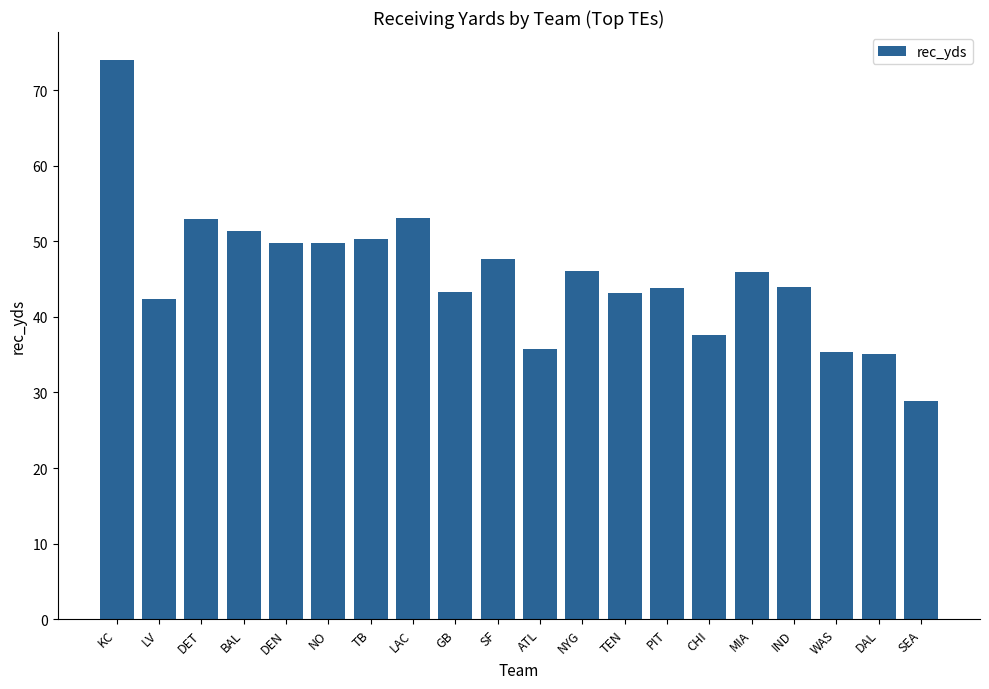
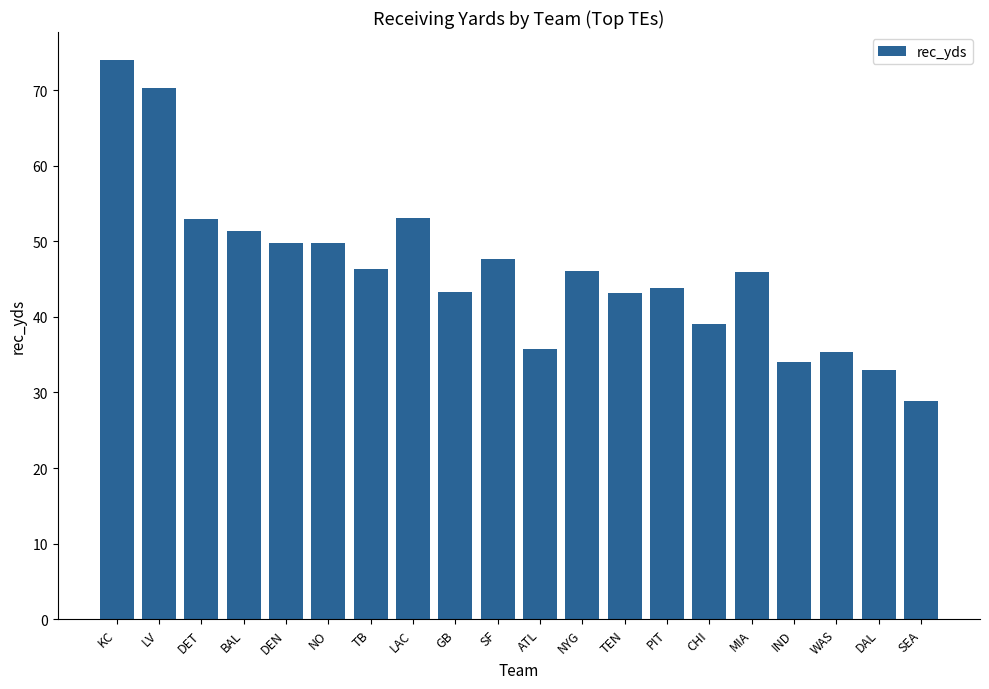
  {
    "KC": 74,
-   "LV": 42,
+   "LV": 70,
    "DET": 53,
    "BAL": 51,
    "DEN": 50,
    "NO": 50,
-   "TB": 50,
+   "TB": 46,
    "LAC": 53,
    "GB": 43,
    "SF": 48,
    "ATL": 36,
    "NYG": 46,
    "TEN": 43,
    "PIT": 44,
-   "CHI": 38,
+   "CHI": 39,
    "MIA": 46,
-   "IND": 44,
+   "IND": 34,
    "WAS": 35,
-   "DAL": 35,
+   "DAL": 33,
    "SEA": 29
  }
